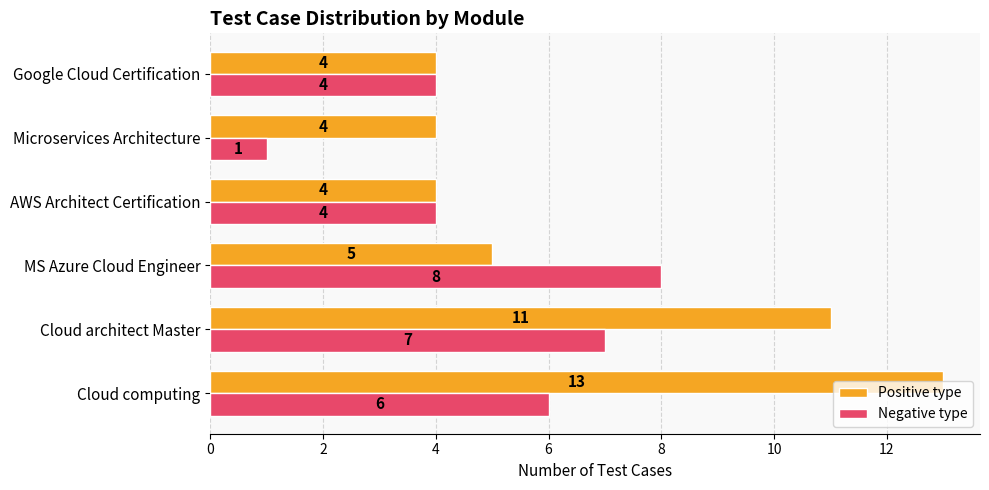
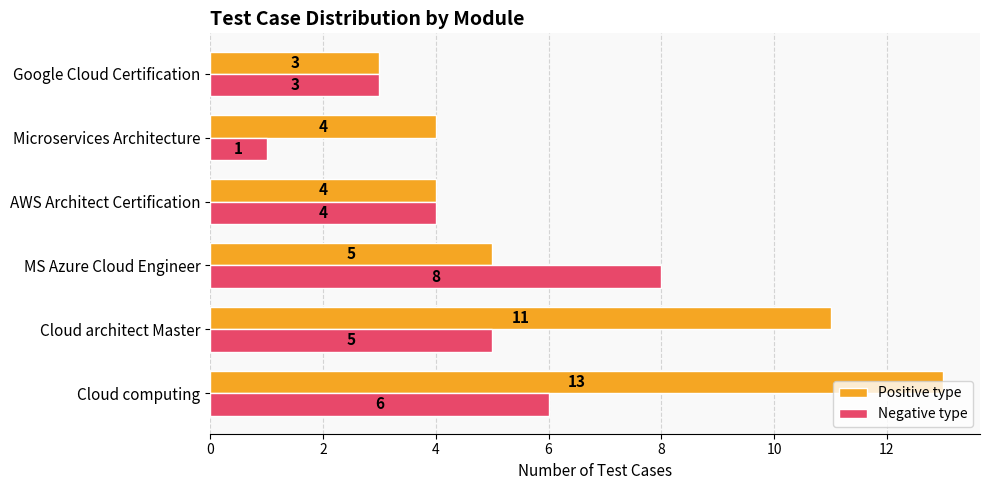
  {
    "Positive type": {
-     "Google Cloud Certification": 4,
+     "Google Cloud Certification": 3,
      "Microservices Architecture": 4,
      "AWS Architect Certification": 4,
      "MS Azure Cloud Engineer": 5,
      "Cloud architect Master": 11
    },
    "Negative type": {
-     "Google Cloud Certification": 4,
+     "Google Cloud Certification": 3,
      "Microservices Architecture": 1,
      "AWS Architect Certification": 4,
      "MS Azure Cloud Engineer": 8,
-     "Cloud architect Master": 7,
+     "Cloud architect Master": 5,
      "Cloud computing": 6
    }
  }
